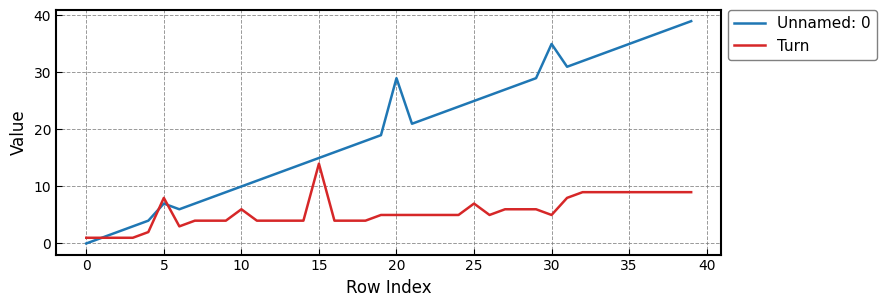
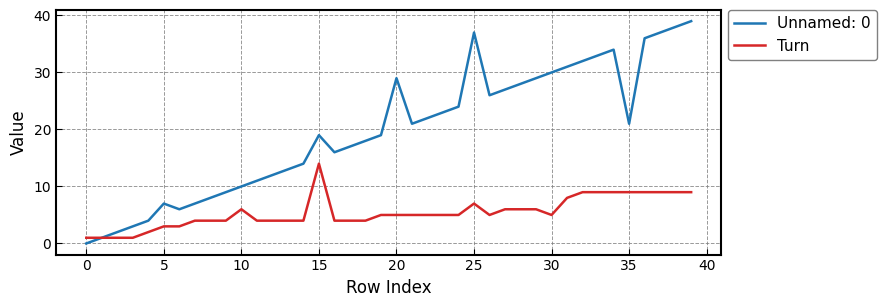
  {
    "Unnamed: 0": {
      "0": 0,
      "5": 7,
      "10": 10,
-     "15": 15,
+     "15": 19,
      "20": 29,
-     "25": 25,
-     "30": 35,
-     "35": 35
+     "25": 37,
+     "30": 30,
+     "35": 21
    },
    "Turn": {
      "0": 1,
-     "5": 8,
+     "5": 3,
      "10": 6,
      "15": 14,
      "20": 5,
      "25": 7,
      "30": 5,
      "35": 9
    }
  }
